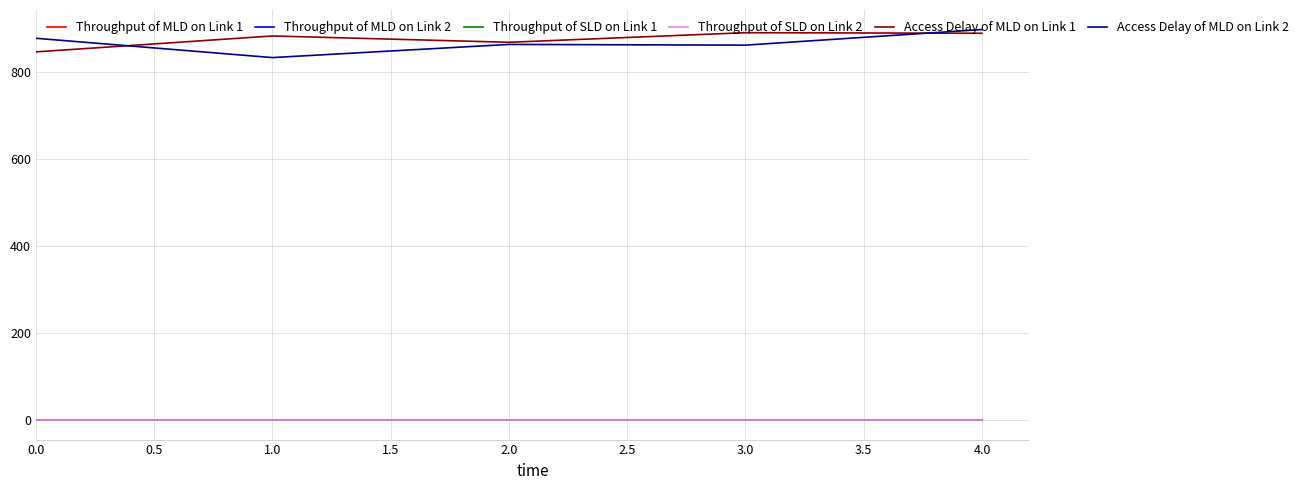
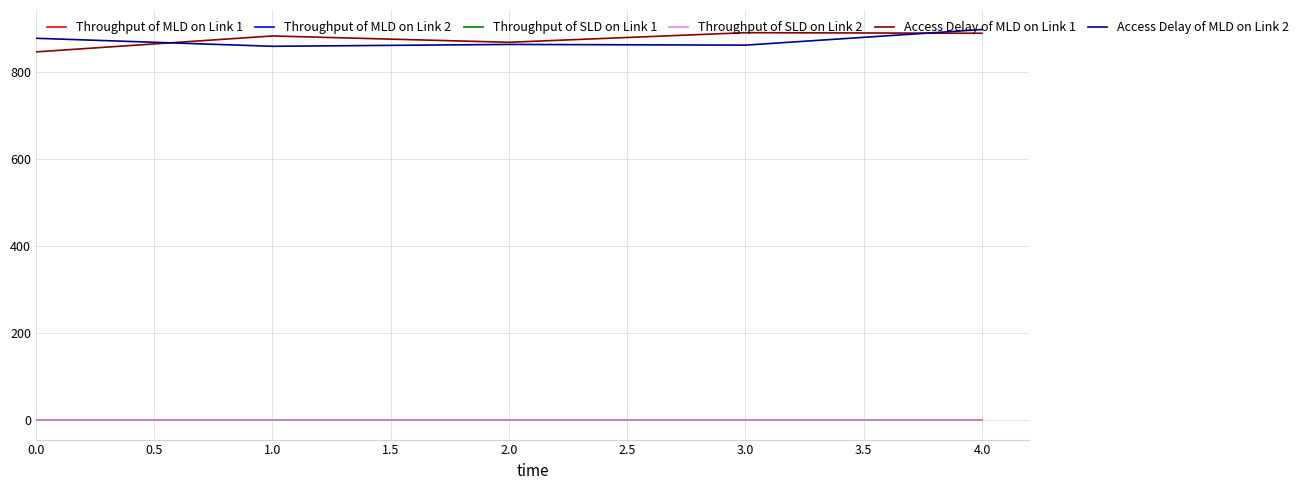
  {
    "Throughput of SLD on Link 2": {
      "0.0": 0,
      "1.0": 0,
      "2.0": 0,
      "3.0": 0,
      "4.0": 0
    },
    "Access Delay of MLD on Link 1": {
      "0.0": 850,
      "1.0": 880,
      "3.0": 890,
      "4.0": 890
    },
    "Access Delay of MLD on Link 2": {
      "0.0": 880,
-     "1.0": 830,
+     "1.0": 860,
      "3.0": 860,
      "4.0": 900
    }
  }
